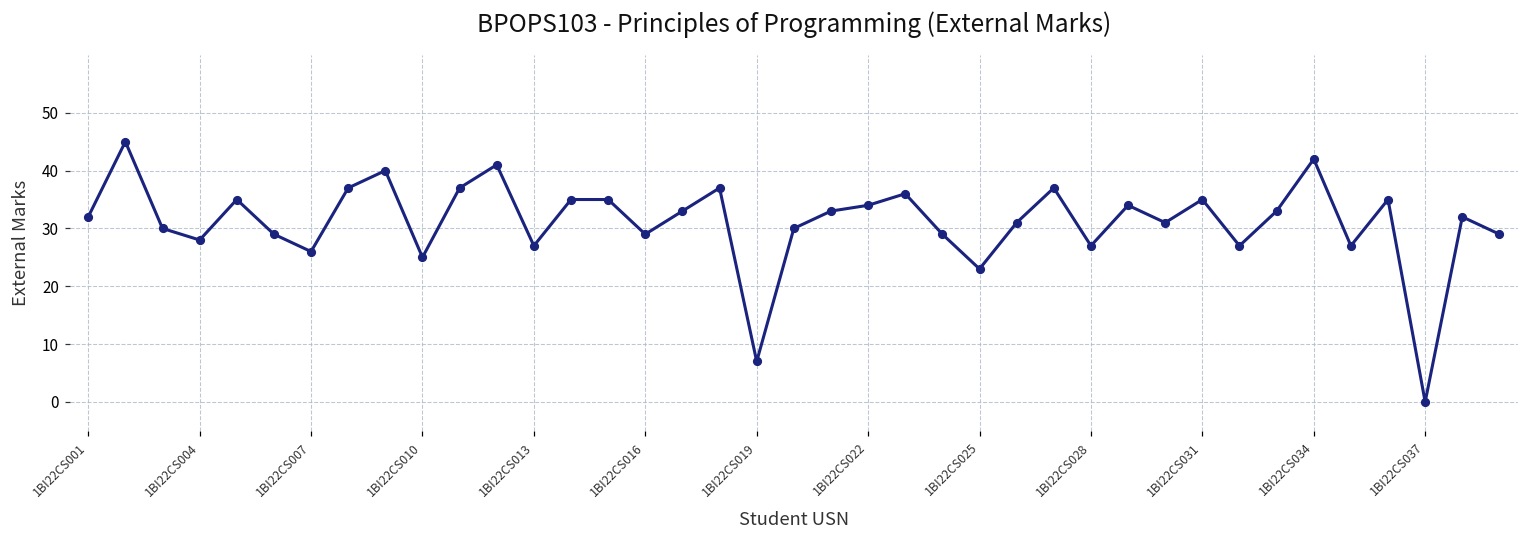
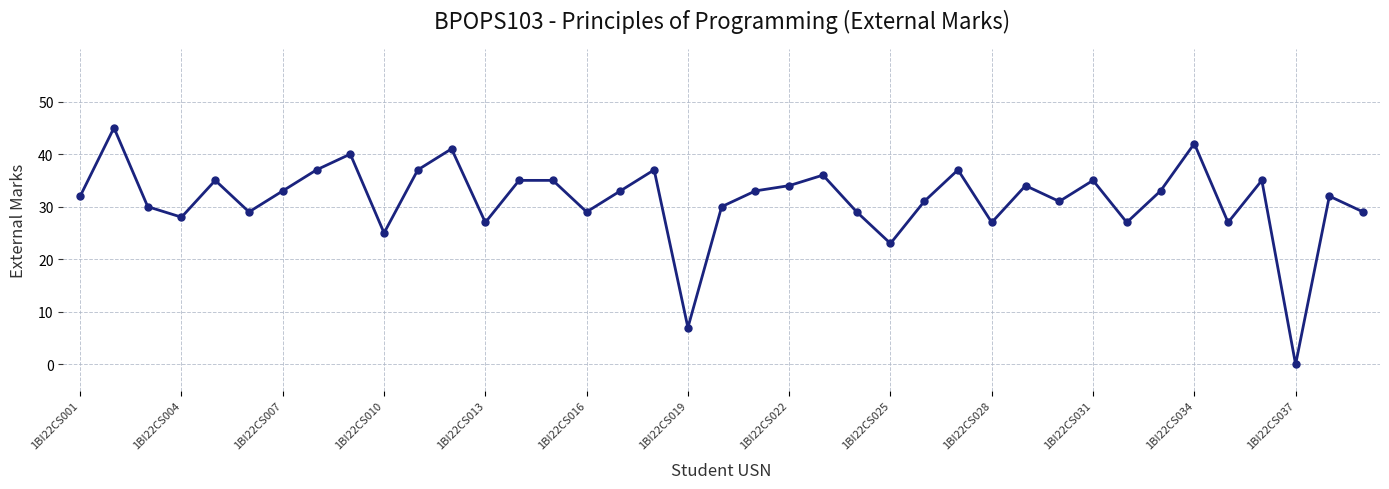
  {
    "1BI22CS001": 32,
    "1BI22CS004": 28,
-   "1BI22CS007": 26,
+   "1BI22CS007": 33,
    "1BI22CS010": 25,
    "1BI22CS013": 27,
    "1BI22CS016": 29,
    "1BI22CS019": 7,
    "1BI22CS022": 34,
    "1BI22CS025": 23,
    "1BI22CS028": 27,
    "1BI22CS031": 35,
    "1BI22CS034": 42,
    "1BI22CS037": 0
  }
